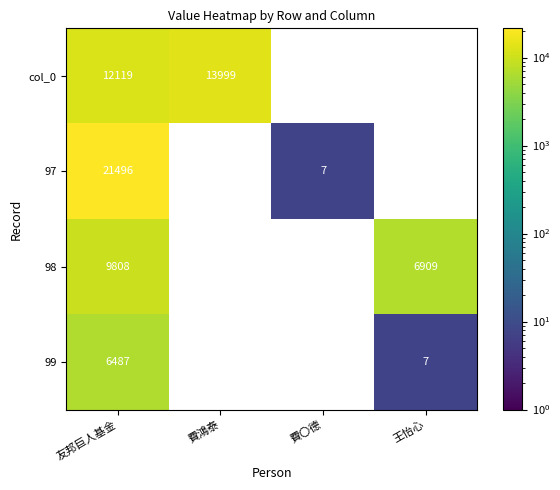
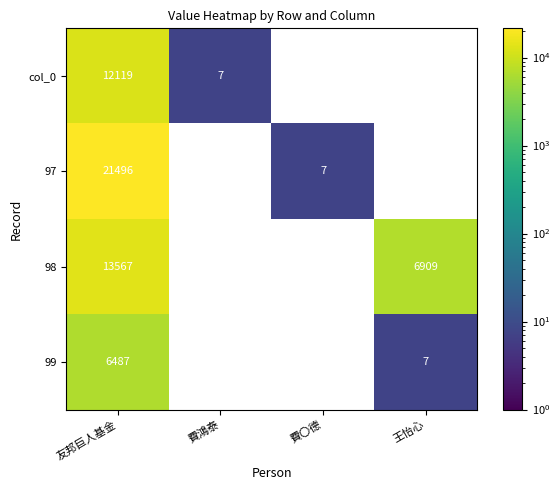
  {
    "col_0": {
      "友邦巨人基金": 12119,
-     "費鴻泰": 13999
+     "費鴻泰": 7
    },
    "97": {
      "友邦巨人基金": 21496,
      "費〇德": 7
    },
    "98": {
-     "友邦巨人基金": 9808,
+     "友邦巨人基金": 13567,
      "王怡心": 6909
    },
    "99": {
      "友邦巨人基金": 6487,
      "王怡心": 7
    }
  }
